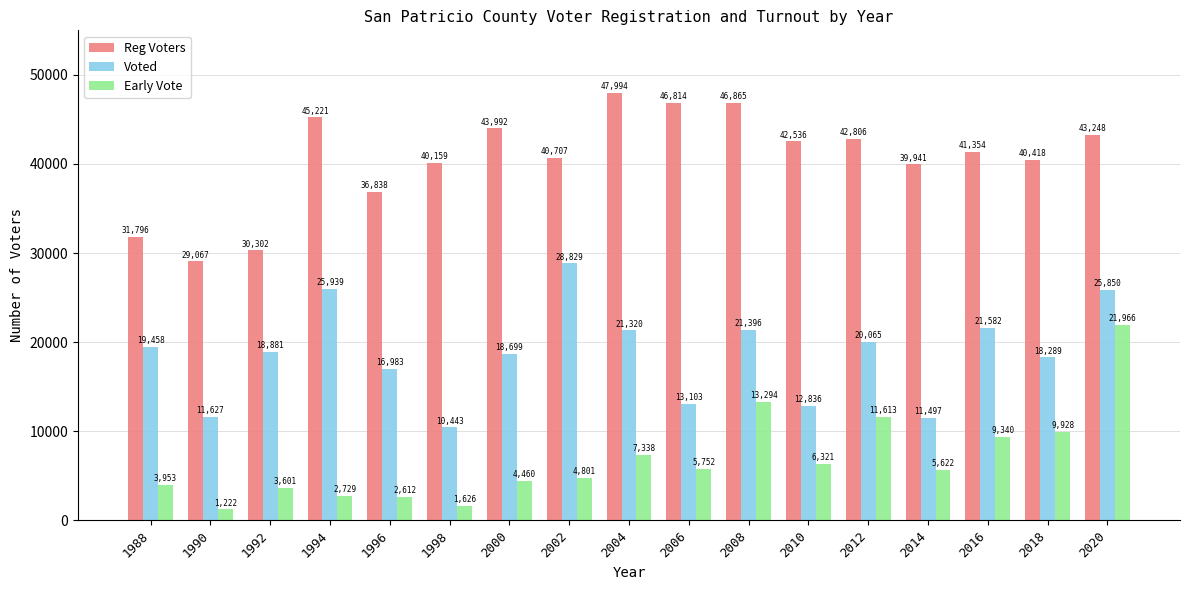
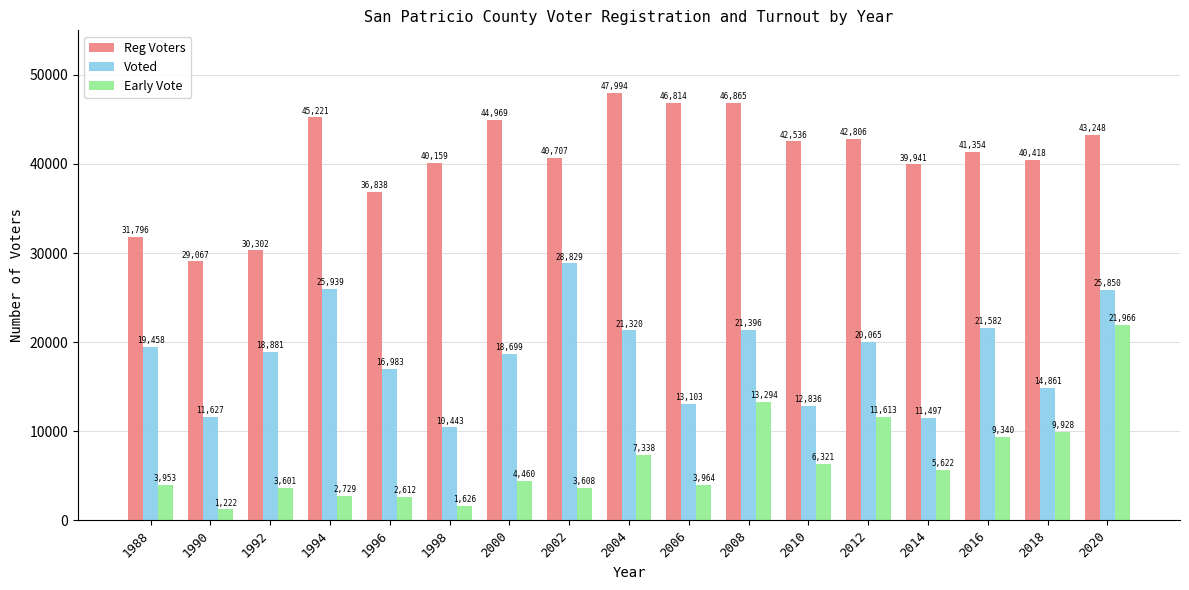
  {
    "Reg Voters": {
      "1988": "31,796",
      "1990": "29,067",
      "1992": "30,302",
      "1994": "45,221",
      "1996": "36,838",
      "1998": "40,159",
-     "2000": "43,992",
+     "2000": "44,969",
      "2002": "40,707",
      "2004": "47,994",
      "2006": "46,814",
      "2008": "46,865",
      "2010": "42,536",
      "2012": "42,806",
      "2014": "39,941",
      "2016": "41,354",
      "2018": "40,418",
      "2020": "43,248"
    },
    "Voted": {
      "1988": "19,458",
      "1990": "11,627",
      "1992": "18,881",
      "1994": "25,939",
      "1996": "16,983",
      "1998": "10,443",
      "2000": "18,699",
      "2002": "28,829",
      "2004": "21,320",
      "2006": "13,103",
      "2008": "21,396",
      "2010": "12,836",
      "2012": "20,065",
      "2014": "11,497",
      "2016": "21,582",
-     "2018": "18,289",
+     "2018": "14,861",
      "2020": "25,850"
    },
    "Early Vote": {
      "1988": "3,953",
      "1990": "1,222",
      "1992": "3,601",
      "1994": "2,729",
      "1996": "2,612",
      "1998": "1,626",
      "2000": "4,460",
-     "2002": "4,801",
+     "2002": "3,608",
      "2004": "7,338",
-     "2006": "5,752",
+     "2006": "3,964",
      "2008": "13,294",
      "2010": "6,321",
      "2012": "11,613",
      "2014": "5,622",
      "2016": "9,340",
      "2018": "9,928",
      "2020": "21,966"
    }
  }
